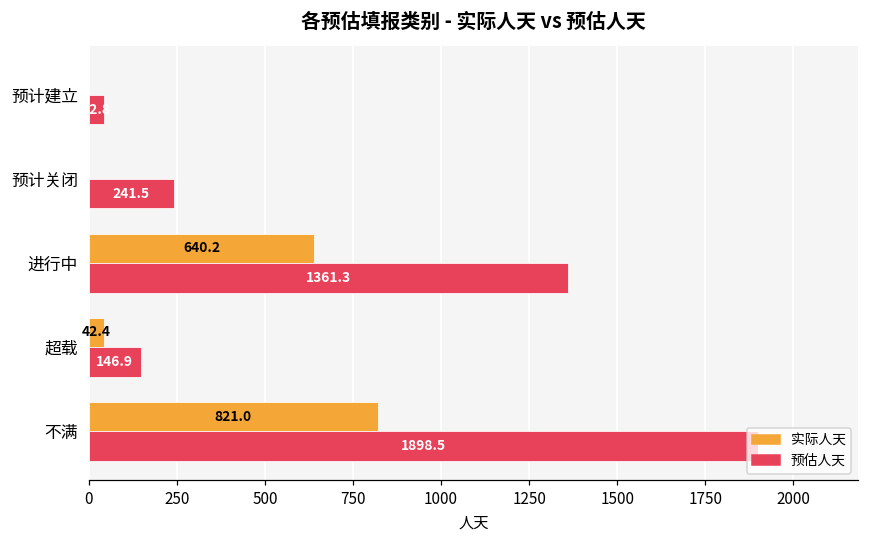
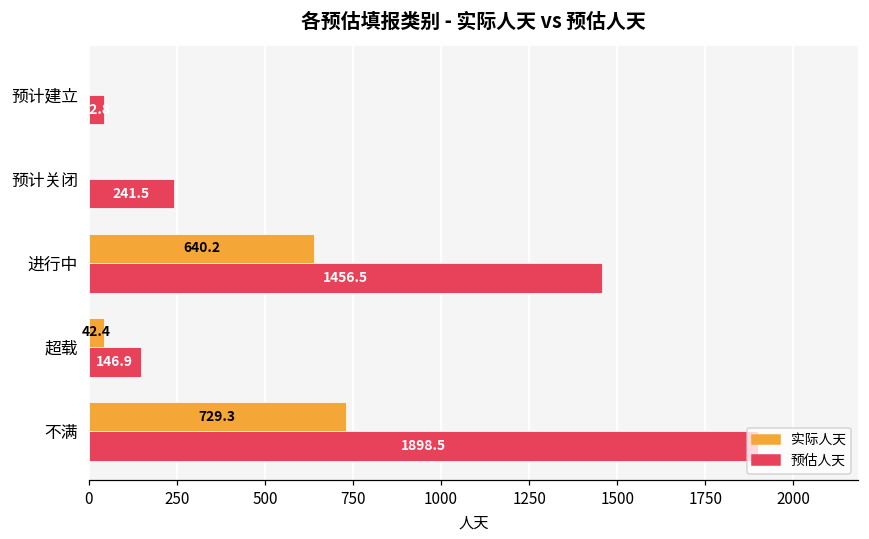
  {
    "实际人天": {
      "进行中": 640.2,
      "超载": 42.4,
-     "不满": 821.0
+     "不满": 729.3
    },
    "预估人天": {
      "预计关闭": 241.5,
-     "进行中": 1361.3,
+     "进行中": 1456.5,
      "超载": 146.9
    }
  }
